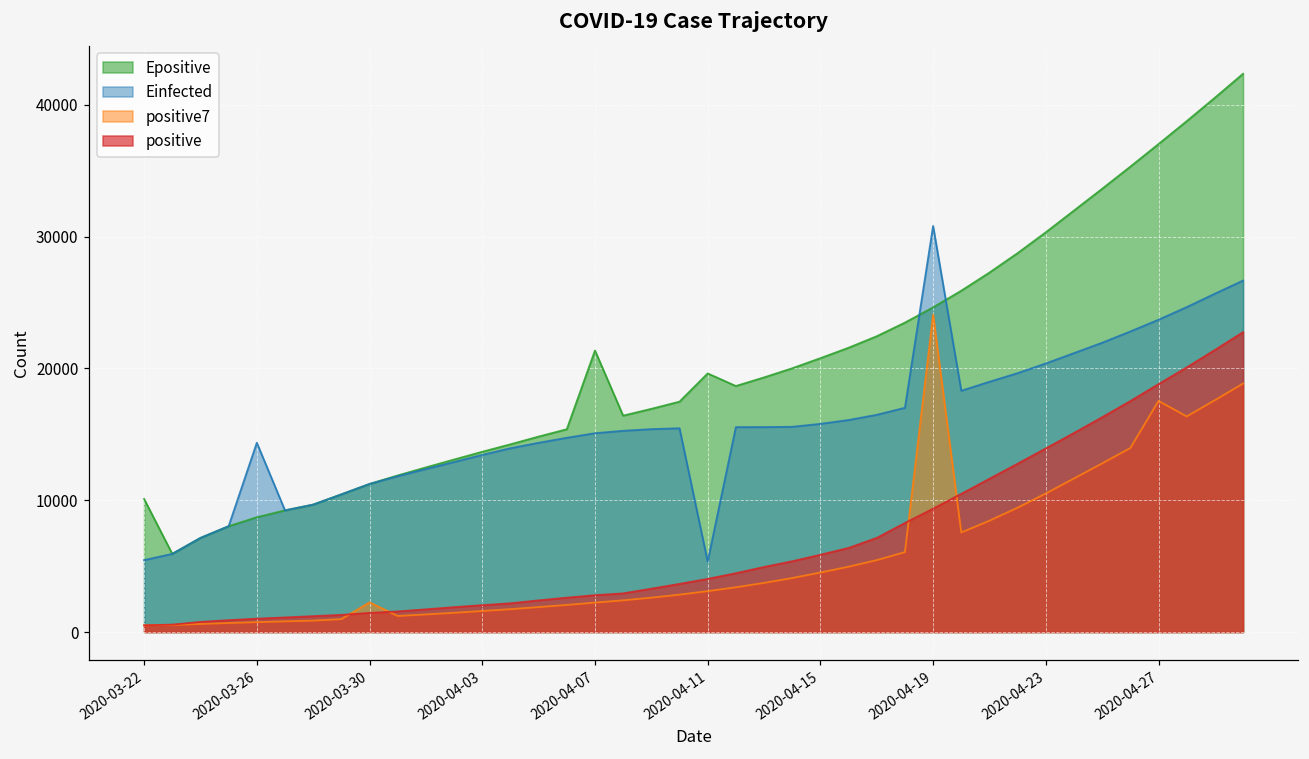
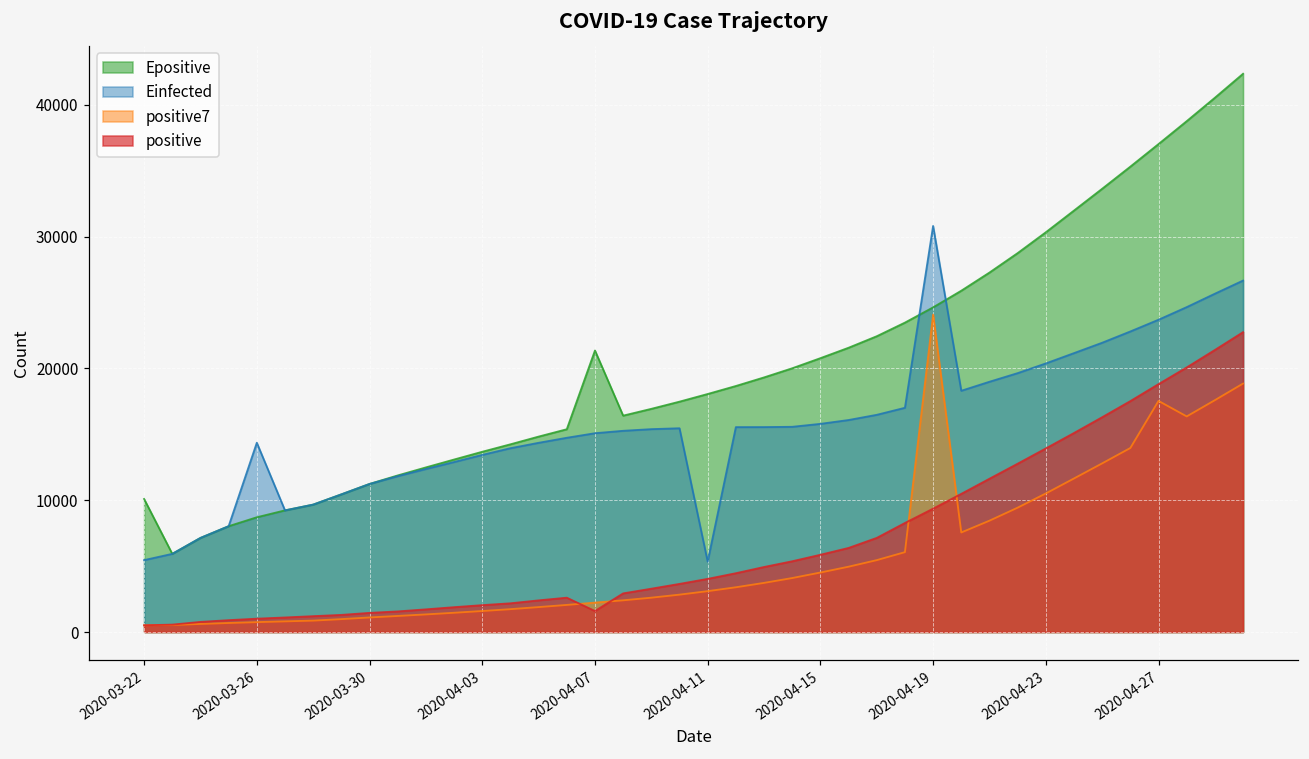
  {
    "Epositive": {
      "2020-03-22": 10100,
      "2020-03-26": 8700,
      "2020-04-03": 13700,
      "2020-04-07": 21400,
-     "2020-04-11": 19600,
+     "2020-04-11": 18100,
      "2020-04-15": 20800,
      "2020-04-19": 24600,
      "2020-04-23": 30300,
      "2020-04-27": 37000
    },
    "Einfected": {
      "2020-03-22": 5500,
      "2020-03-26": 14400,
      "2020-04-03": 13400,
      "2020-04-07": 15100,
      "2020-04-11": 5300,
      "2020-04-15": 15800,
      "2020-04-19": 30800,
      "2020-04-23": 20400,
      "2020-04-27": 23700
    },
    "positive7": {
      "2020-03-26": 800,
-     "2020-03-30": 2300,
+     "2020-03-30": 1100,
      "2020-04-03": 1600,
      "2020-04-07": 2200,
      "2020-04-11": 3100,
      "2020-04-15": 4500,
      "2020-04-19": 24100,
      "2020-04-23": 10500,
      "2020-04-27": 17500
    },
    "positive": {
      "2020-03-26": 1000,
      "2020-03-30": 1500,
      "2020-04-03": 2000,
-     "2020-04-07": 2800,
+     "2020-04-07": 1600,
      "2020-04-11": 4000,
      "2020-04-15": 5900,
      "2020-04-19": 9400,
      "2020-04-23": 13900,
      "2020-04-27": 18800
    }
  }
